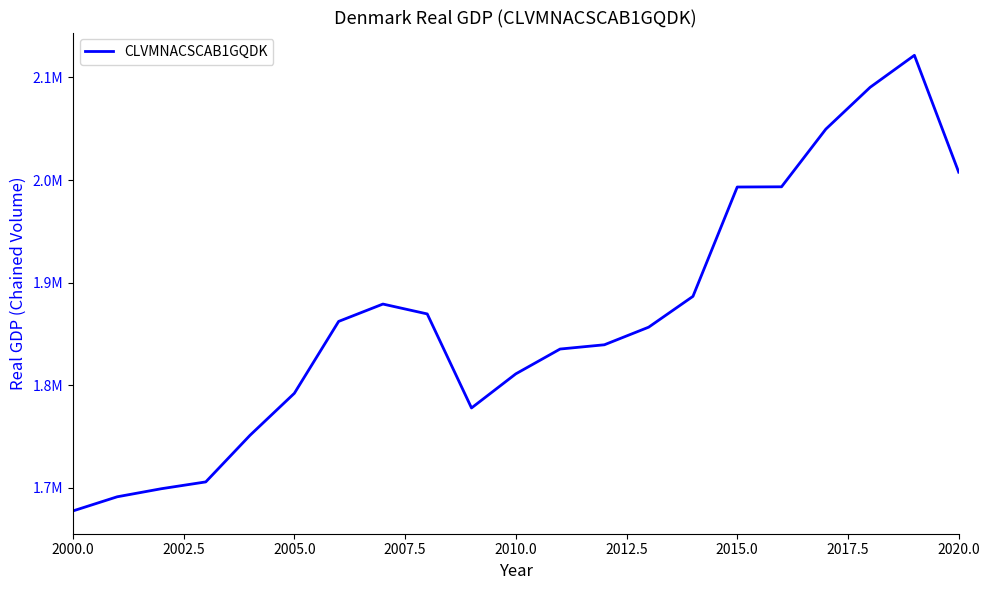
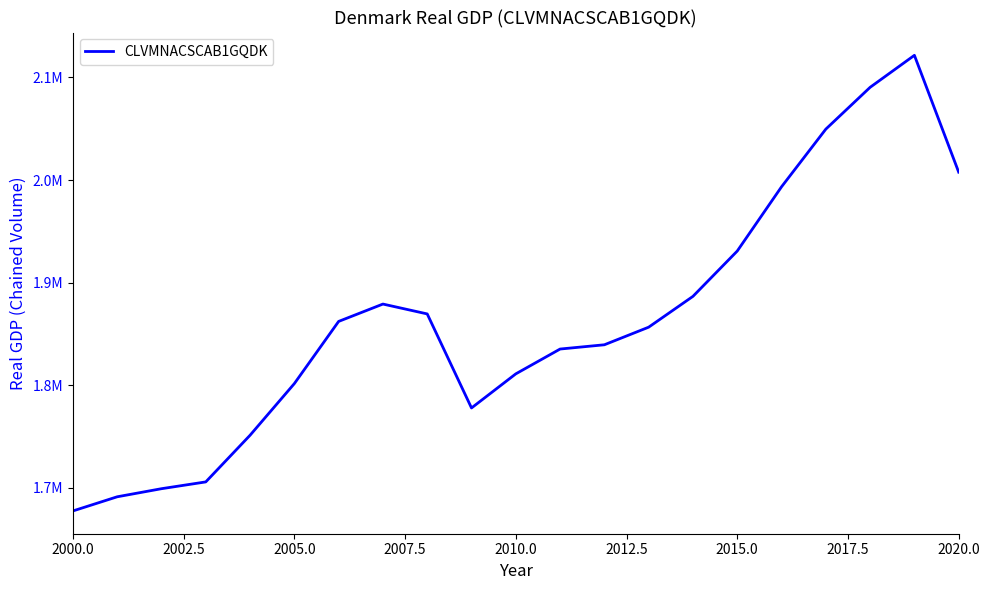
  {
    "2000.0": 1677000,
-   "2005.0": 1792000,
+   "2005.0": 1801000,
    "2010.0": 1811000,
-   "2015.0": 1993000,
+   "2015.0": 1931000,
    "2020.0": 2008000
  }
